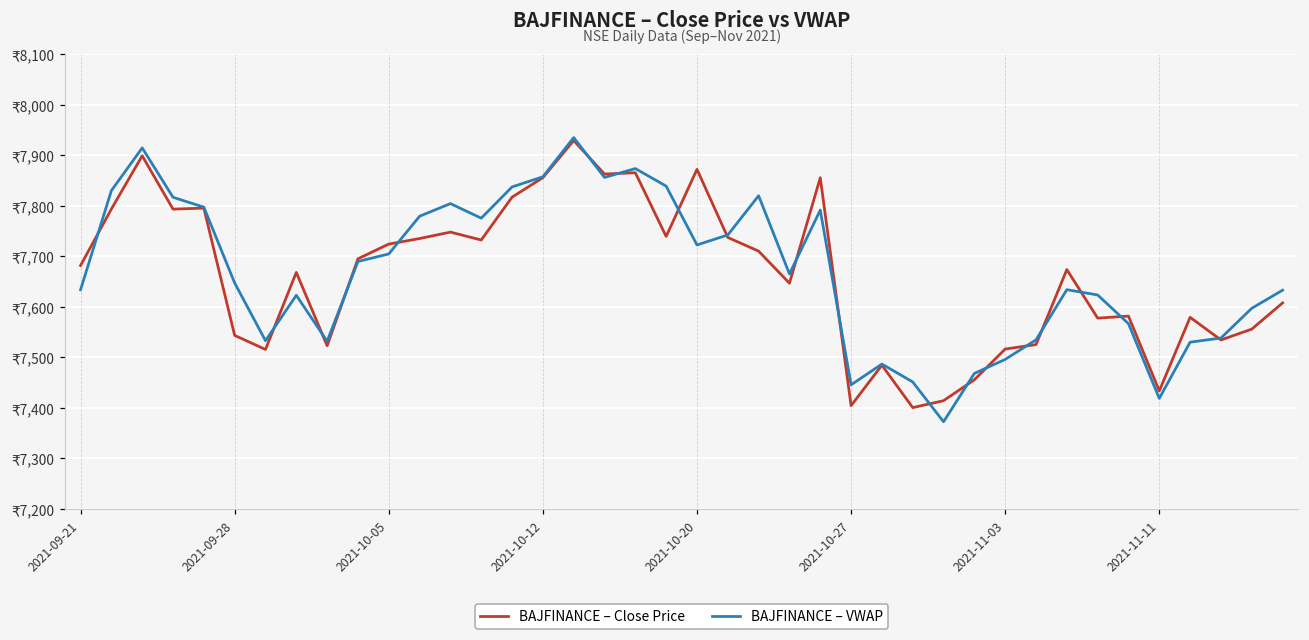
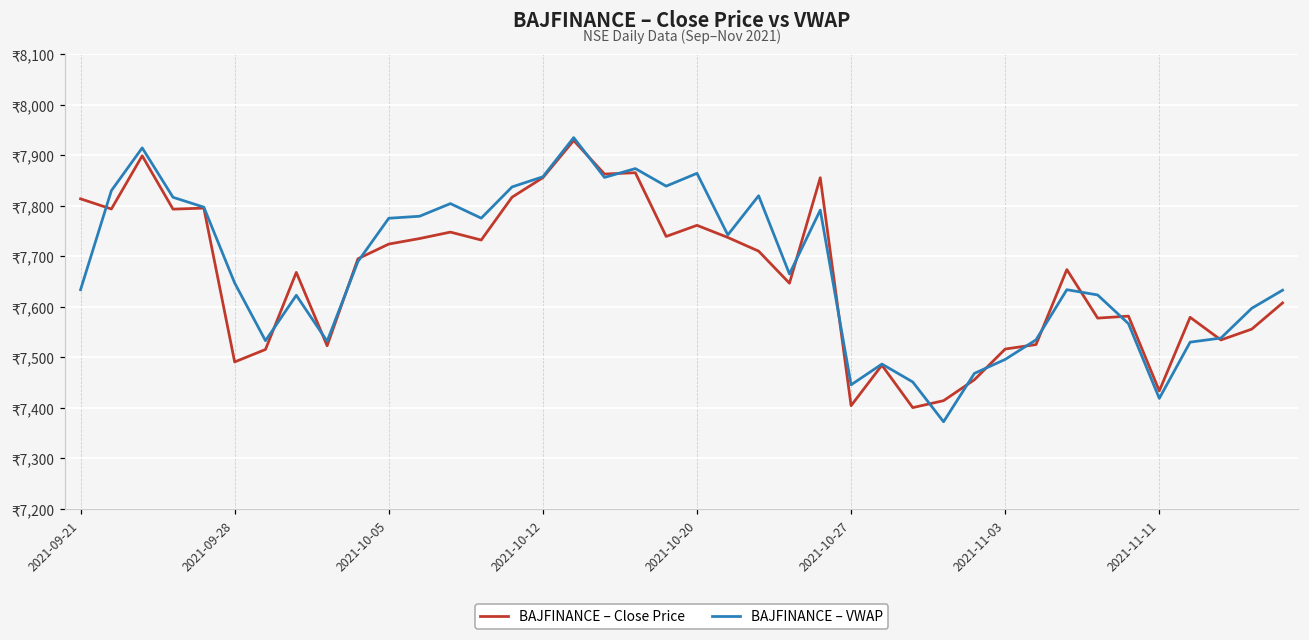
  {
    "BAJFINANCE – Close Price": {
-     "2021-09-21": "₹7,680",
-     "2021-09-28": "₹7,540",
+     "2021-09-21": "₹7,810",
+     "2021-09-28": "₹7,490",
      "2021-10-05": "₹7,720",
-     "2021-10-20": "₹7,870",
+     "2021-10-20": "₹7,760",
      "2021-10-27": "₹7,400",
      "2021-11-03": "₹7,520",
      "2021-11-11": "₹7,430"
    },
    "BAJFINANCE – VWAP": {
      "2021-09-21": "₹7,630",
      "2021-09-28": "₹7,650",
-     "2021-10-05": "₹7,700",
-     "2021-10-20": "₹7,720",
+     "2021-10-05": "₹7,780",
+     "2021-10-20": "₹7,860",
      "2021-10-27": "₹7,450",
      "2021-11-03": "₹7,500",
      "2021-11-11": "₹7,420"
    }
  }
